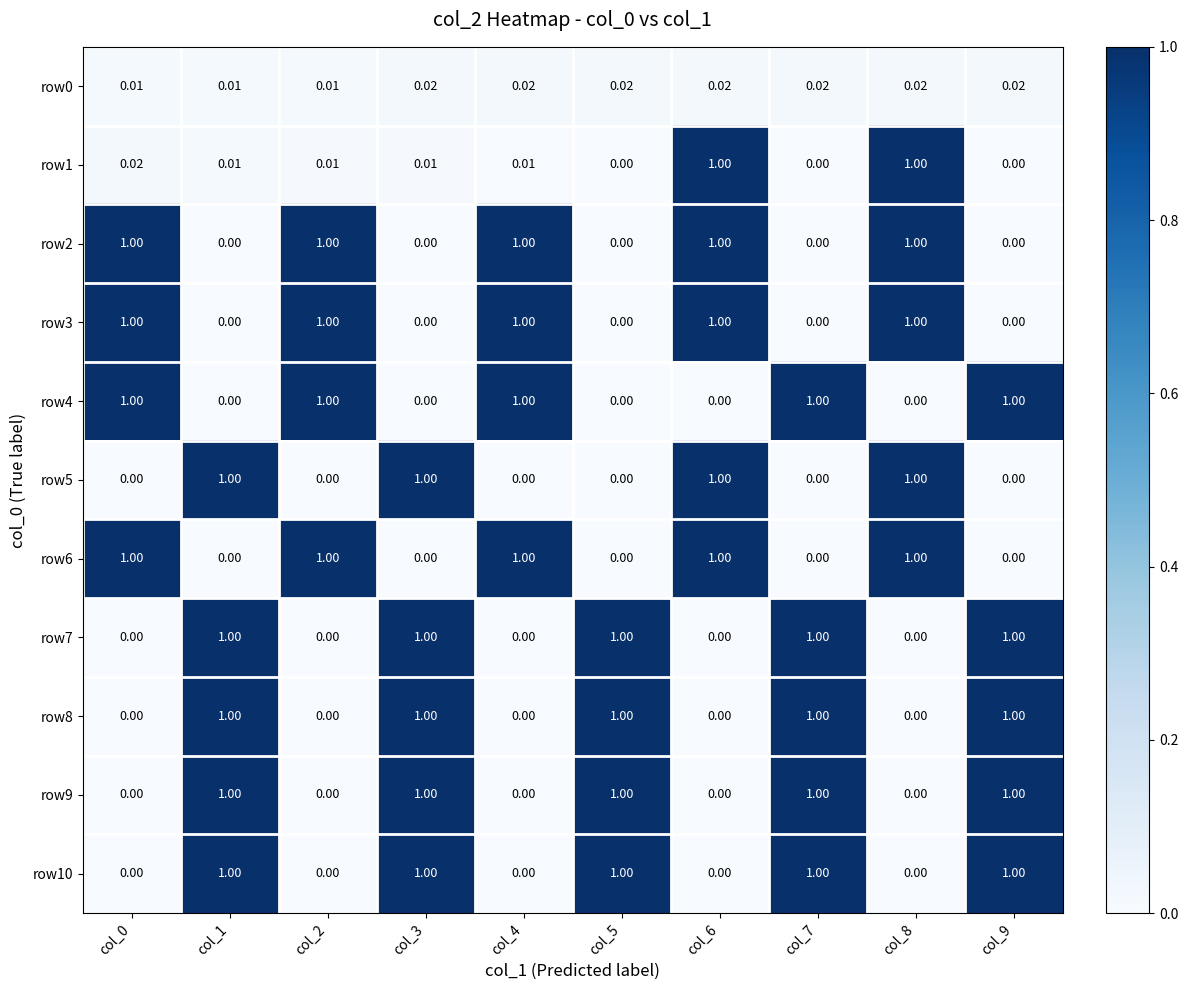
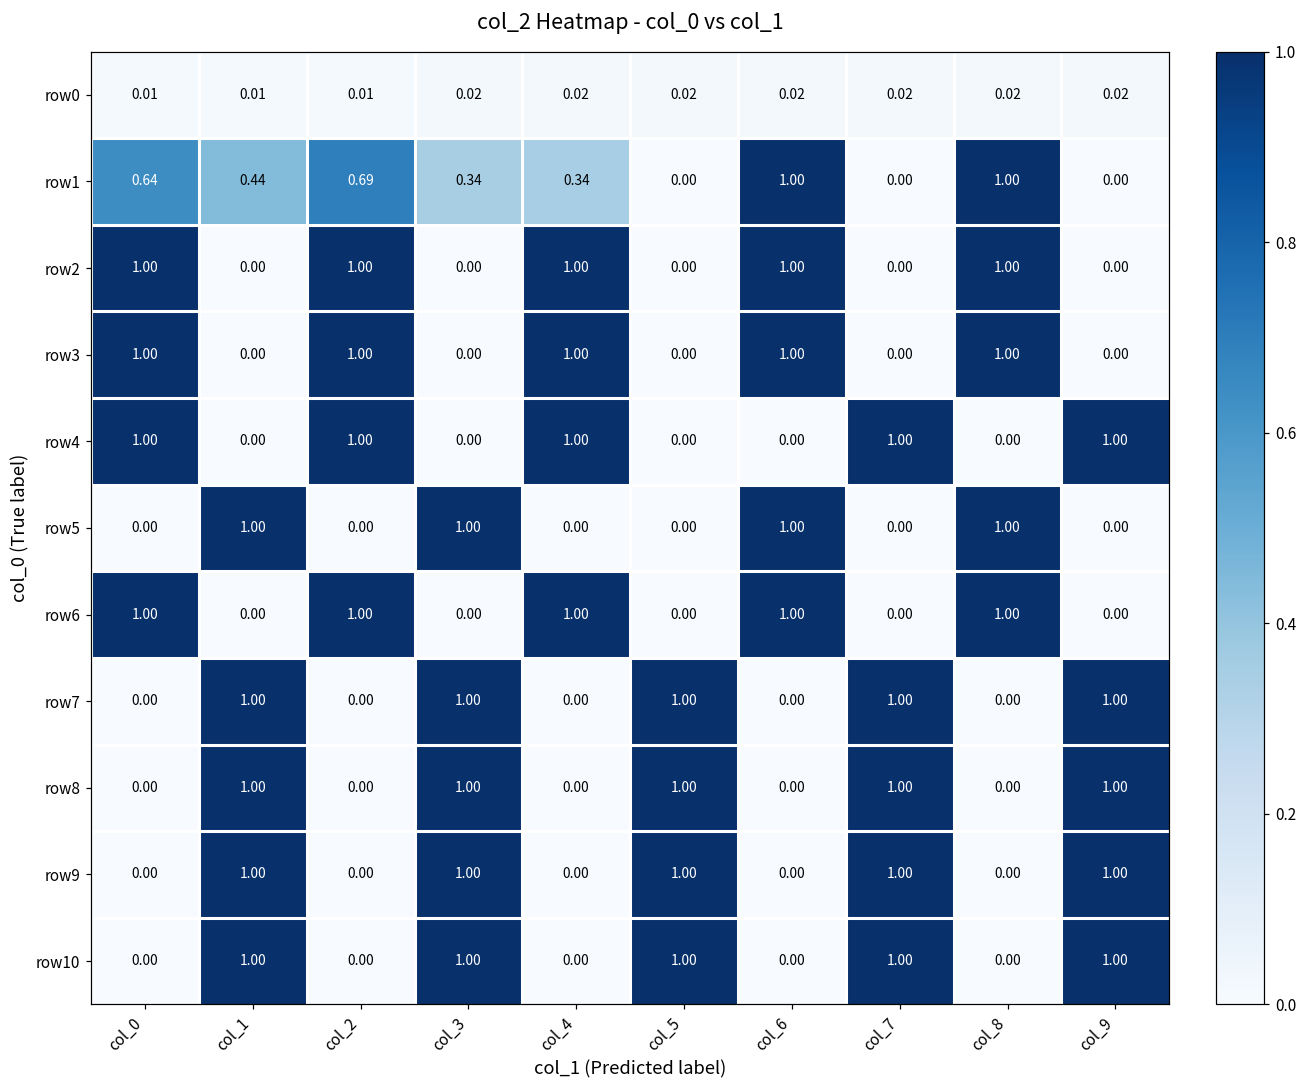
  {
    "row0": {
      "col_0": 0.01,
      "col_1": 0.01,
      "col_2": 0.01,
      "col_3": 0.02,
      "col_4": 0.02,
      "col_5": 0.02,
      "col_6": 0.02,
      "col_7": 0.02,
      "col_8": 0.02,
      "col_9": 0.02
    },
    "row1": {
-     "col_0": 0.02,
-     "col_1": 0.01,
-     "col_2": 0.01,
-     "col_3": 0.01,
-     "col_4": 0.01,
+     "col_0": 0.64,
+     "col_1": 0.44,
+     "col_2": 0.69,
+     "col_3": 0.34,
+     "col_4": 0.34,
      "col_5": 0.00,
      "col_6": 1.00,
      "col_7": 0.00,
      "col_8": 1.00,
      "col_9": 0.00
    },
    "row2": {
      "col_0": 1.00,
      "col_1": 0.00,
      "col_2": 1.00,
      "col_3": 0.00,
      "col_4": 1.00,
      "col_5": 0.00,
      "col_6": 1.00,
      "col_7": 0.00,
      "col_8": 1.00,
      "col_9": 0.00
    },
    "row3": {
      "col_0": 1.00,
      "col_1": 0.00,
      "col_2": 1.00,
      "col_3": 0.00,
      "col_4": 1.00,
      "col_5": 0.00,
      "col_6": 1.00,
      "col_7": 0.00,
      "col_8": 1.00,
      "col_9": 0.00
    },
    "row4": {
      "col_0": 1.00,
      "col_1": 0.00,
      "col_2": 1.00,
      "col_3": 0.00,
      "col_4": 1.00,
      "col_5": 0.00,
      "col_6": 0.00,
      "col_7": 1.00,
      "col_8": 0.00,
      "col_9": 1.00
    },
    "row5": {
      "col_0": 0.00,
      "col_1": 1.00,
      "col_2": 0.00,
      "col_3": 1.00,
      "col_4": 0.00,
      "col_5": 0.00,
      "col_6": 1.00,
      "col_7": 0.00,
      "col_8": 1.00,
      "col_9": 0.00
    },
    "row6": {
      "col_0": 1.00,
      "col_1": 0.00,
      "col_2": 1.00,
      "col_3": 0.00,
      "col_4": 1.00,
      "col_5": 0.00,
      "col_6": 1.00,
      "col_7": 0.00,
      "col_8": 1.00,
      "col_9": 0.00
    },
    "row7": {
      "col_0": 0.00,
      "col_1": 1.00,
      "col_2": 0.00,
      "col_3": 1.00,
      "col_4": 0.00,
      "col_5": 1.00,
      "col_6": 0.00,
      "col_7": 1.00,
      "col_8": 0.00,
      "col_9": 1.00
    },
    "row8": {
      "col_0": 0.00,
      "col_1": 1.00,
      "col_2": 0.00,
      "col_3": 1.00,
      "col_4": 0.00,
      "col_5": 1.00,
      "col_6": 0.00,
      "col_7": 1.00,
      "col_8": 0.00,
      "col_9": 1.00
    },
    "row9": {
      "col_0": 0.00,
      "col_1": 1.00,
      "col_2": 0.00,
      "col_3": 1.00,
      "col_4": 0.00,
      "col_5": 1.00,
      "col_6": 0.00,
      "col_7": 1.00,
      "col_8": 0.00,
      "col_9": 1.00
    },
    "row10": {
      "col_0": 0.00,
      "col_1": 1.00,
      "col_2": 0.00,
      "col_3": 1.00,
      "col_4": 0.00,
      "col_5": 1.00,
      "col_6": 0.00,
      "col_7": 1.00,
      "col_8": 0.00,
      "col_9": 1.00
    }
  }
